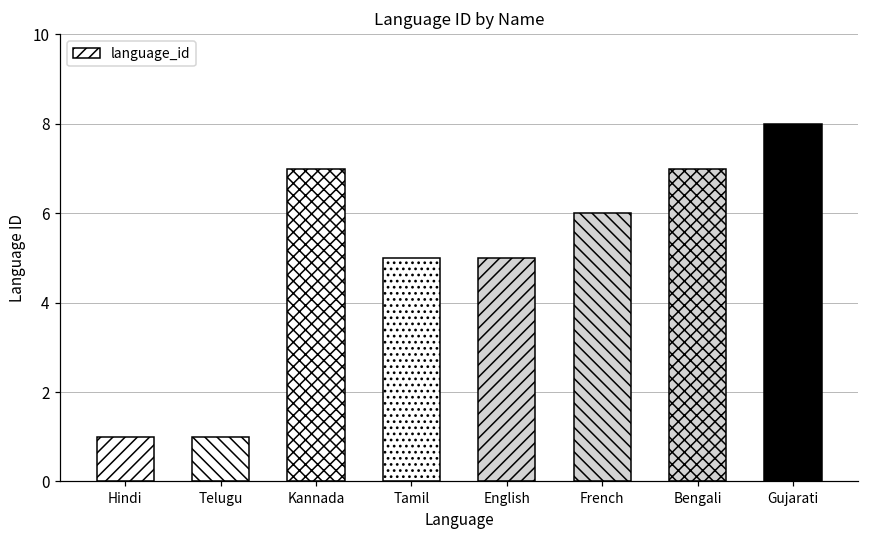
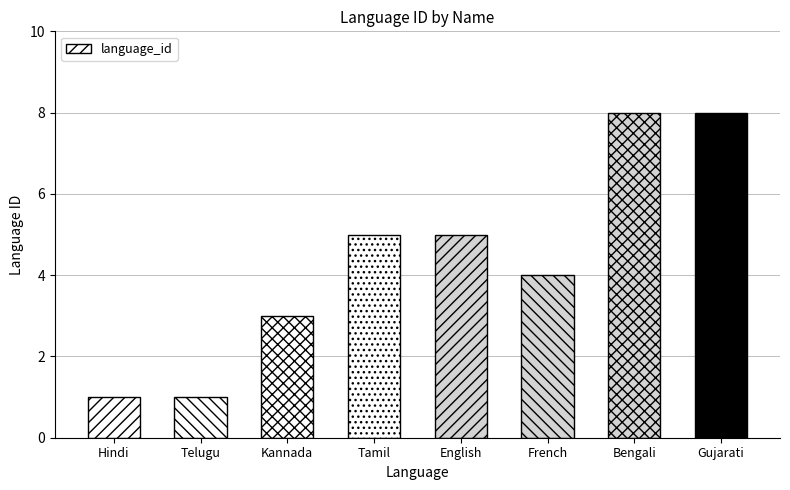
  {
    "Hindi": 1,
    "Telugu": 1,
-   "Kannada": 7,
+   "Kannada": 3,
    "Tamil": 5,
    "English": 5,
-   "French": 6,
-   "Bengali": 7,
+   "French": 4,
+   "Bengali": 8,
    "Gujarati": 8
  }
